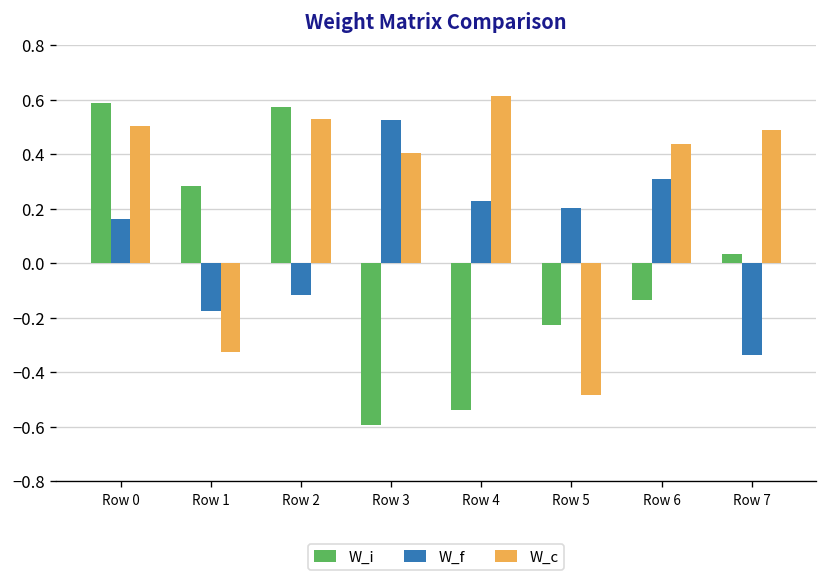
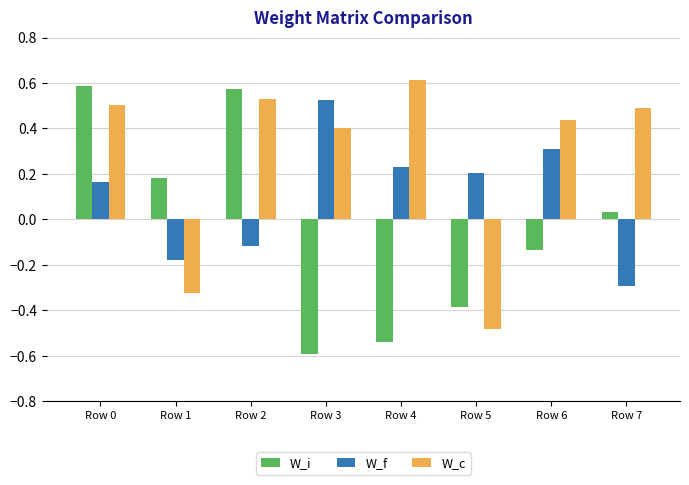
  {
    "W_i": {
      "Row 0": 0.59,
-     "Row 1": 0.28,
+     "Row 1": 0.18,
      "Row 2": 0.57,
      "Row 3": -0.59,
      "Row 4": -0.54,
-     "Row 5": -0.23,
+     "Row 5": -0.39,
      "Row 6": -0.13,
      "Row 7": 0.03
    },
    "W_f": {
      "Row 0": 0.16,
      "Row 1": -0.18,
      "Row 2": -0.12,
      "Row 3": 0.53,
      "Row 4": 0.23,
      "Row 5": 0.20,
      "Row 6": 0.31,
-     "Row 7": -0.33
+     "Row 7": -0.29
    },
    "W_c": {
      "Row 0": 0.50,
      "Row 1": -0.32,
      "Row 2": 0.53,
      "Row 3": 0.40,
      "Row 4": 0.61,
      "Row 5": -0.48,
      "Row 6": 0.44,
      "Row 7": 0.49
    }
  }
